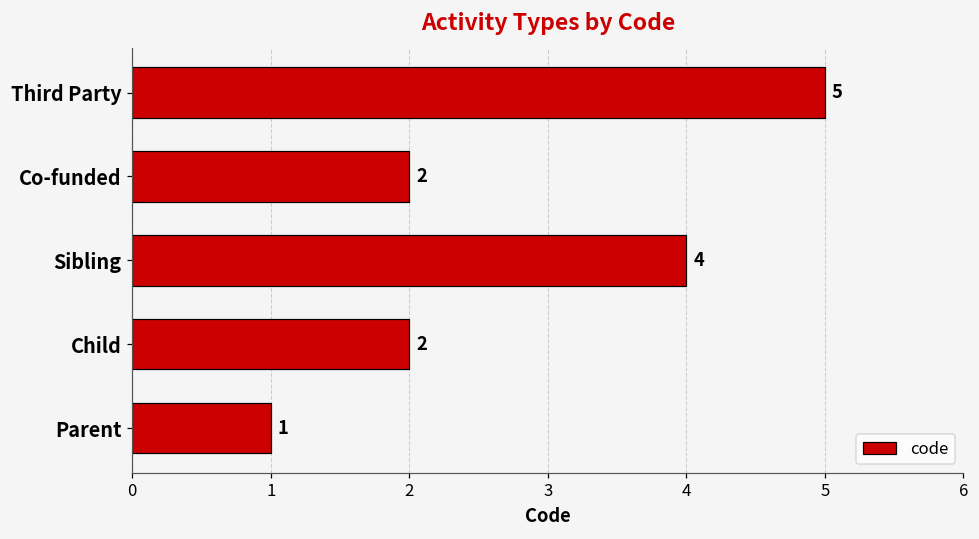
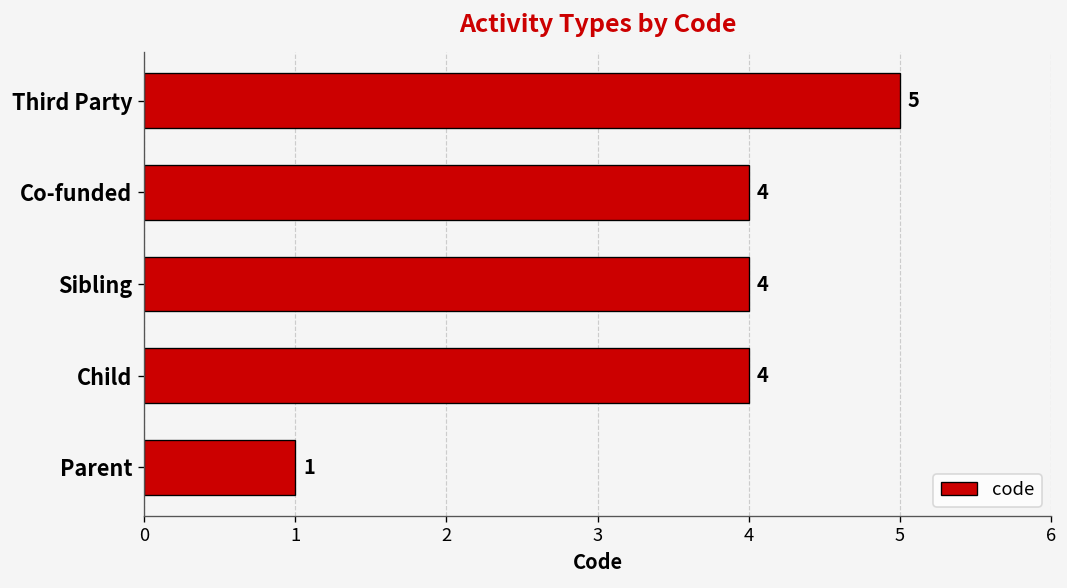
  {
    "Third Party": 5,
-   "Co-funded": 2,
+   "Co-funded": 4,
    "Sibling": 4,
-   "Child": 2,
+   "Child": 4,
    "Parent": 1
  }
